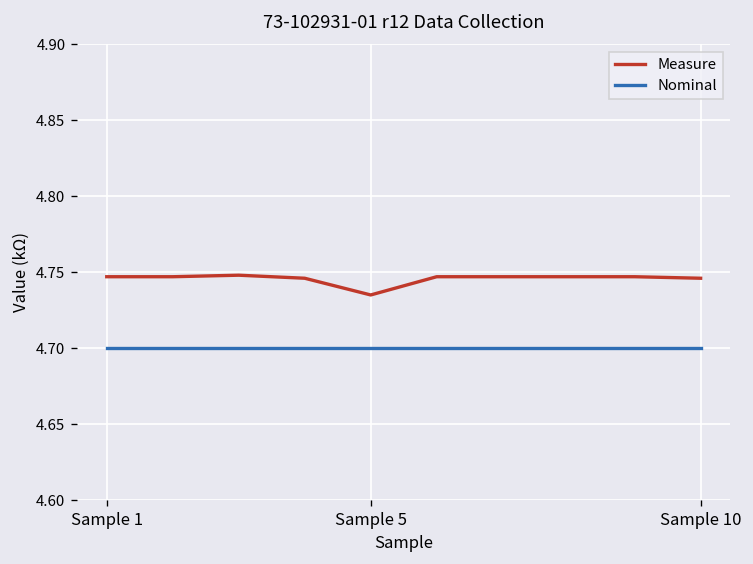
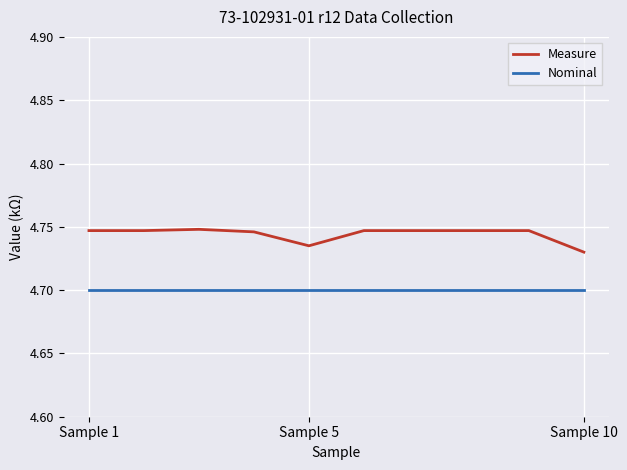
  {
    "Measure": {
      "Sample 1": 4.747,
      "Sample 5": 4.735,
-     "Sample 10": 4.746
+     "Sample 10": 4.730
    },
    "Nominal": {
      "Sample 1": 4.700,
      "Sample 5": 4.700,
      "Sample 10": 4.700
    }
  }
